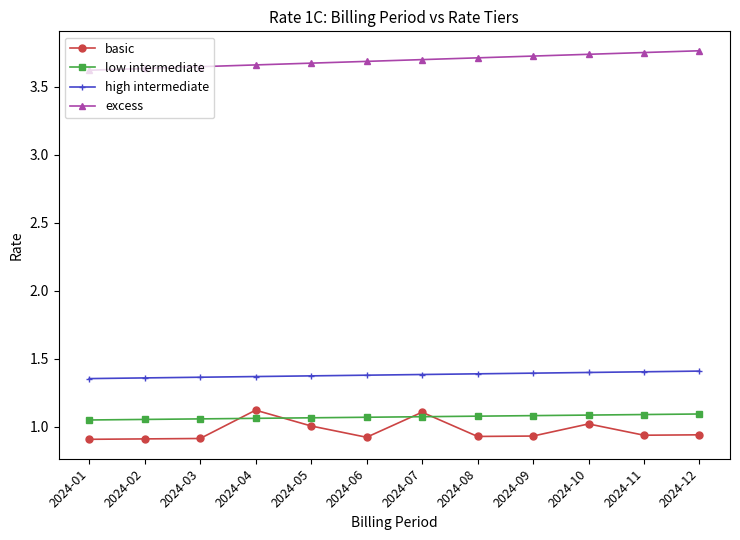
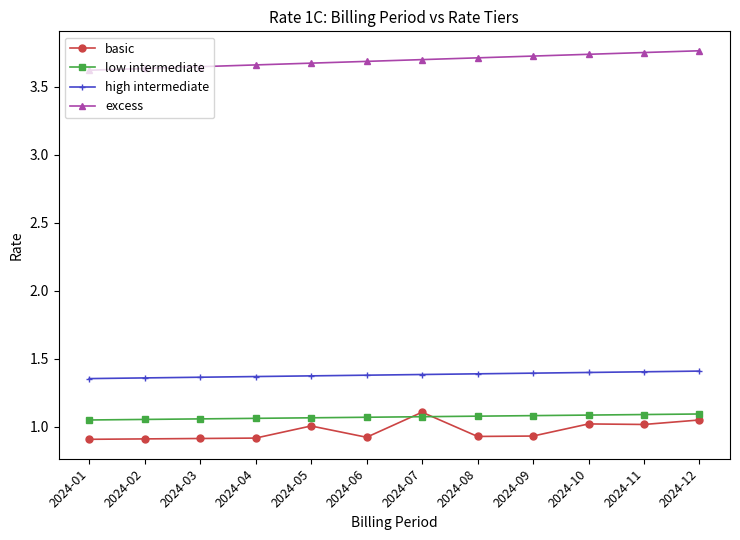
  {
    "basic": {
      "2024-01": 0.91,
      "2024-02": 0.91,
      "2024-03": 0.92,
-     "2024-04": 1.12,
+     "2024-04": 0.92,
      "2024-05": 1.01,
      "2024-06": 0.92,
      "2024-07": 1.11,
      "2024-08": 0.93,
      "2024-09": 0.93,
      "2024-10": 1.02,
-     "2024-11": 0.94,
-     "2024-12": 0.94
+     "2024-11": 1.02,
+     "2024-12": 1.05
    },
    "low intermediate": {
      "2024-01": 1.05,
      "2024-02": 1.06,
      "2024-03": 1.06,
      "2024-04": 1.06,
      "2024-05": 1.07,
      "2024-06": 1.07,
      "2024-07": 1.08,
      "2024-08": 1.08,
      "2024-09": 1.08,
      "2024-10": 1.09,
      "2024-11": 1.09,
      "2024-12": 1.10
    },
    "high intermediate": {
      "2024-01": 1.36,
      "2024-02": 1.36,
      "2024-03": 1.37,
      "2024-04": 1.37,
      "2024-05": 1.38,
      "2024-06": 1.38,
      "2024-07": 1.39,
      "2024-08": 1.39,
      "2024-09": 1.40,
      "2024-10": 1.40,
      "2024-11": 1.41,
      "2024-12": 1.41
    },
    "excess": {
      "2024-04": 3.66,
      "2024-05": 3.67,
      "2024-06": 3.69,
      "2024-07": 3.70,
      "2024-08": 3.71,
      "2024-09": 3.72,
      "2024-10": 3.74,
      "2024-11": 3.75,
      "2024-12": 3.76
    }
  }
